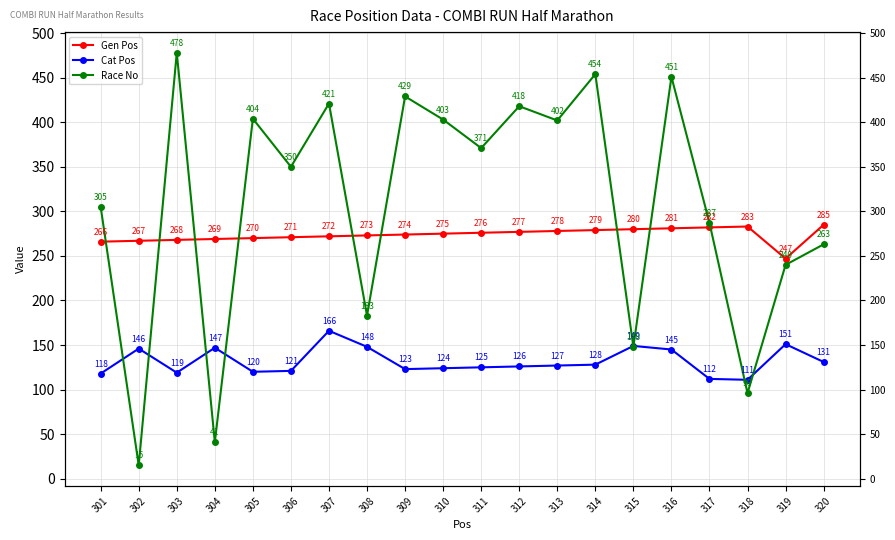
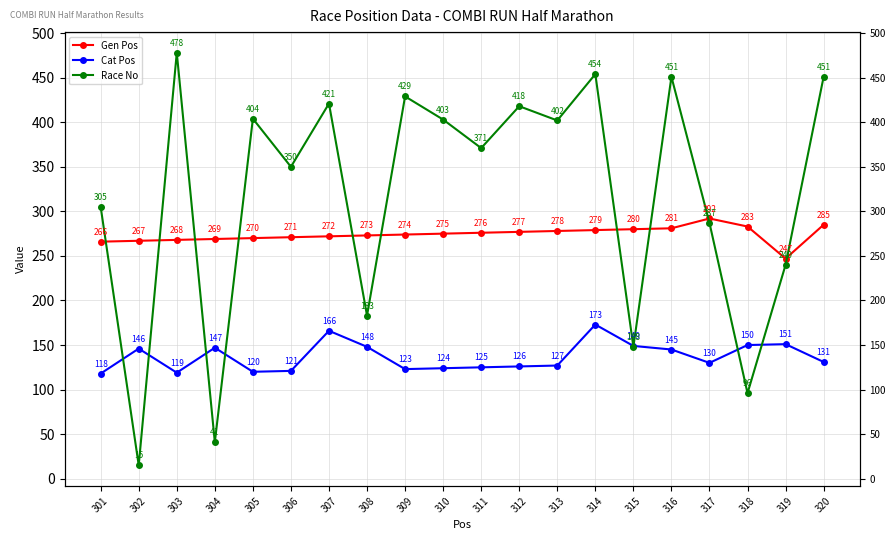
  {
    "Gen Pos": {
      "301": 266,
      "302": 267,
      "303": 268,
      "304": 269,
      "305": 270,
      "306": 271,
      "307": 272,
      "308": 273,
      "309": 274,
      "310": 275,
      "311": 276,
      "312": 277,
      "313": 278,
      "314": 279,
      "315": 280,
      "316": 281,
-     "317": 282,
+     "317": 292,
      "318": 283,
      "320": 285
    },
    "Cat Pos": {
      "301": 118,
      "302": 146,
      "303": 119,
      "304": 147,
      "305": 120,
      "306": 121,
      "307": 166,
      "308": 148,
      "309": 123,
      "310": 124,
      "311": 125,
      "312": 126,
      "313": 127,
-     "314": 128,
+     "314": 173,
      "316": 145,
-     "317": 112,
-     "318": 111,
+     "317": 130,
+     "318": 150,
      "319": 151,
      "320": 131
    },
    "Race No": {
      "301": 305,
      "302": 15,
      "303": 478,
      "304": 41,
      "305": 404,
      "306": 350,
      "307": 421,
      "308": 183,
      "309": 429,
      "310": 403,
      "311": 371,
      "312": 418,
      "313": 402,
      "314": 454,
      "316": 451,
-     "320": 263
+     "320": 451
    }
  }
